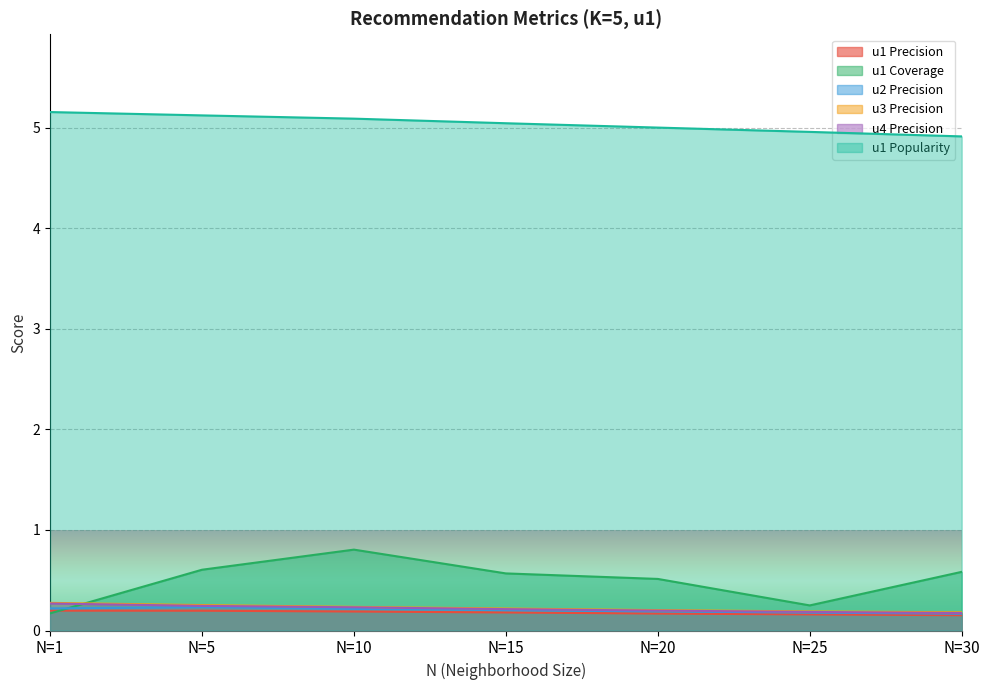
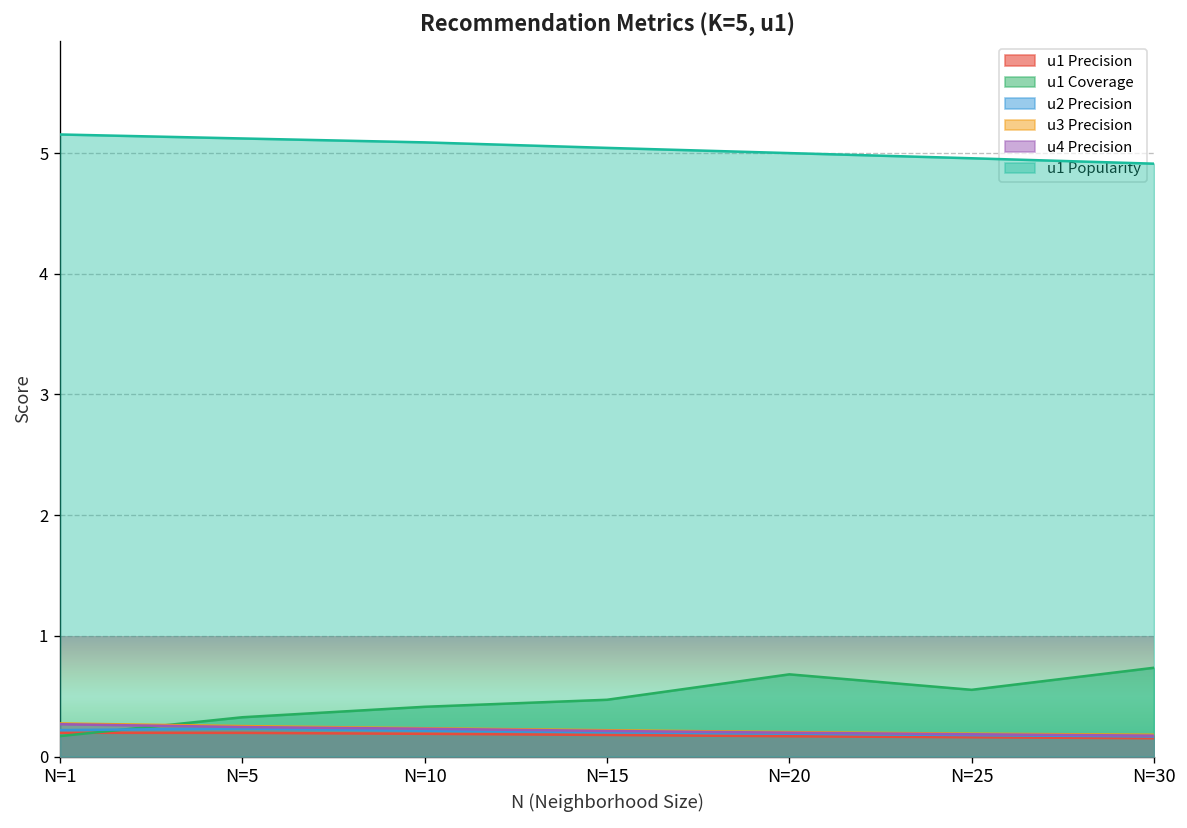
  {
    "u1 Precision": {
      "N=5": 0.20,
      "N=10": 0.19
    },
    "u1 Coverage": {
      "N=1": 0.17,
-     "N=5": 0.60,
-     "N=10": 0.80,
-     "N=15": 0.57,
-     "N=20": 0.51,
-     "N=25": 0.25,
-     "N=30": 0.58
+     "N=5": 0.33,
+     "N=10": 0.41,
+     "N=15": 0.47,
+     "N=20": 0.68,
+     "N=25": 0.55,
+     "N=30": 0.74
    }
  }
